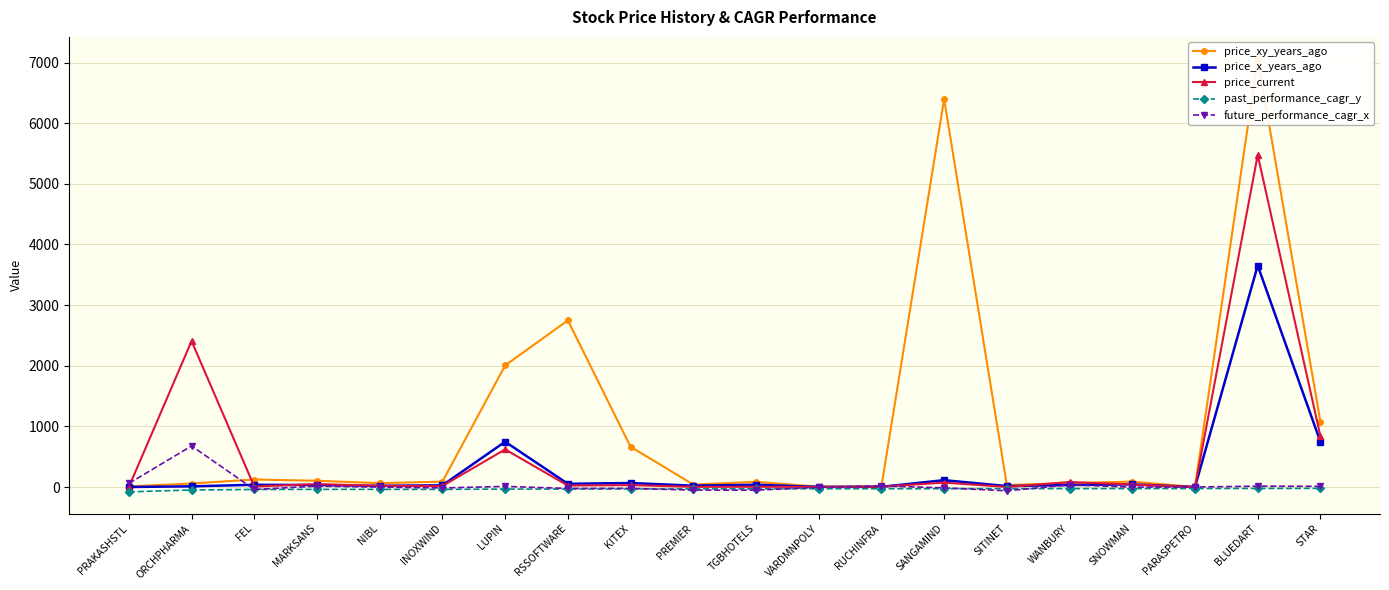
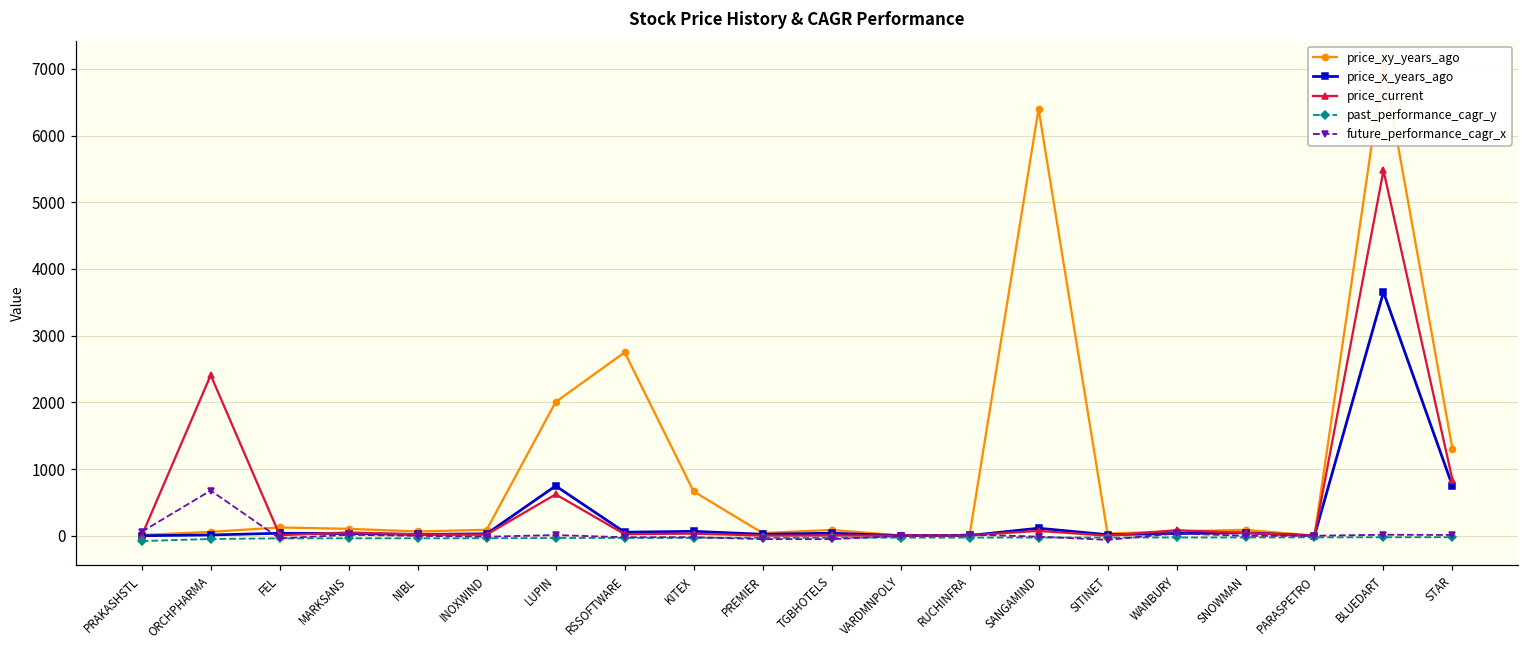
  {
    "price_xy_years_ago": {
      "ORCHPHARMA": 100,
      "FEL": 100,
      "MARKSANS": 100,
      "NIBL": 100,
      "INOXWIND": 100,
      "LUPIN": 2000,
      "RSSOFTWARE": 2700,
      "KITEX": 700,
      "TGBHOTELS": 100,
      "SANGAMIND": 6400,
      "SNOWMAN": 100,
-     "STAR": 1100
+     "STAR": 1300
    },
    "price_x_years_ago": {
      "ORCHPHARMA": 0,
      "LUPIN": 700,
      "BLUEDART": 3700,
      "STAR": 700
    },
    "price_current": {
      "ORCHPHARMA": 2400,
      "LUPIN": 600,
      "BLUEDART": 5500,
      "STAR": 800
    },
    "past_performance_cagr_y": {
      "PRAKASHSTL": -100,
      "ORCHPHARMA": 0,
      "MARKSANS": 0,
      "LUPIN": 0,
      "WANBURY": 0
    },
    "future_performance_cagr_x": {
      "PRAKASHSTL": 100,
      "ORCHPHARMA": 700,
      "LUPIN": 0
    }
  }
